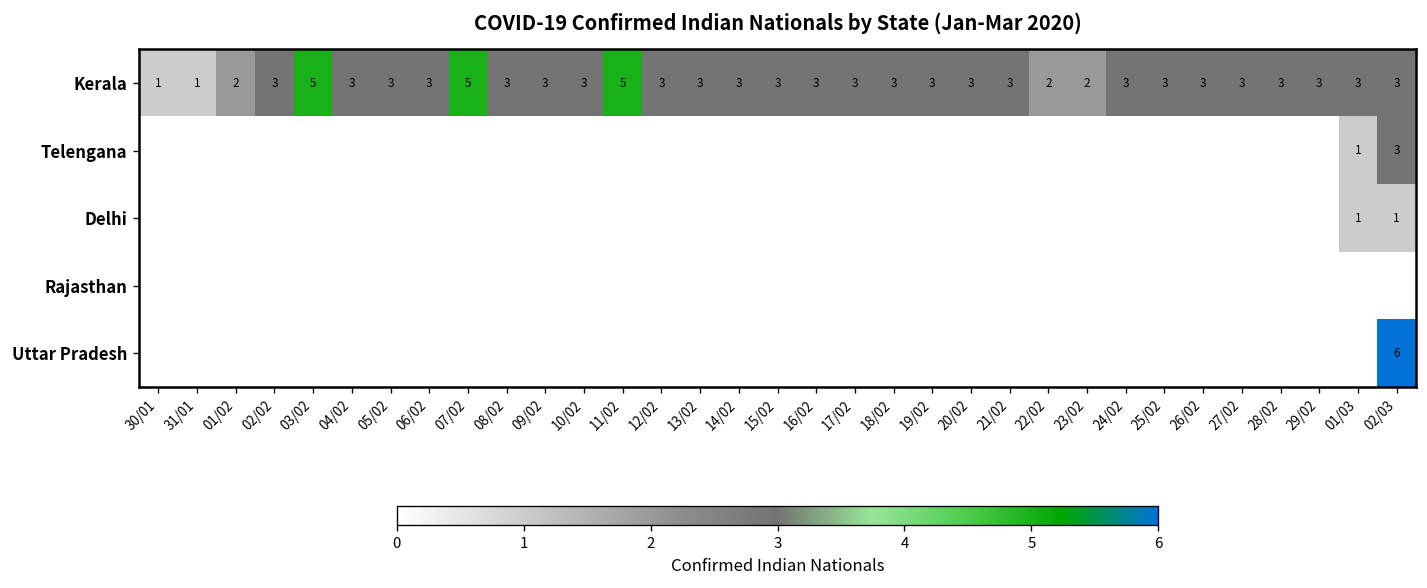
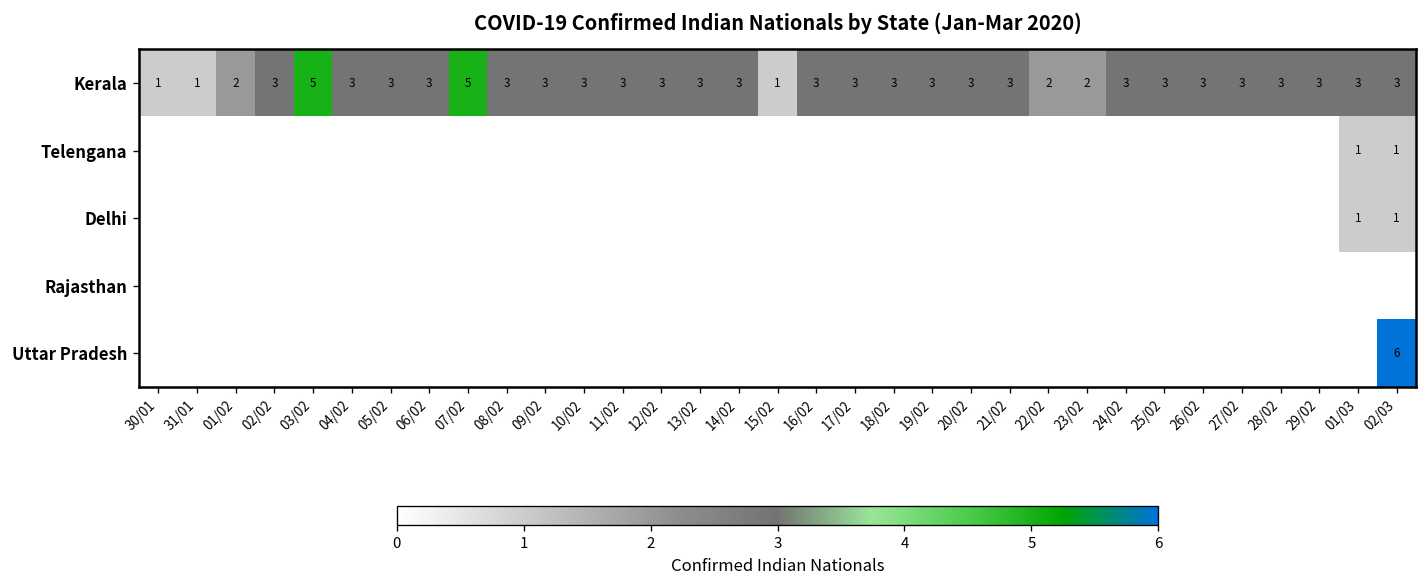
  {
    "Kerala": {
      "30/01": 1,
      "31/01": 1,
      "01/02": 2,
      "02/02": 3,
      "03/02": 5,
      "04/02": 3,
      "05/02": 3,
      "06/02": 3,
      "07/02": 5,
      "08/02": 3,
      "09/02": 3,
      "10/02": 3,
-     "11/02": 5,
+     "11/02": 3,
      "12/02": 3,
      "13/02": 3,
      "14/02": 3,
-     "15/02": 3,
+     "15/02": 1,
      "16/02": 3,
      "17/02": 3,
      "18/02": 3,
      "19/02": 3,
      "20/02": 3,
      "21/02": 3,
      "22/02": 2,
      "23/02": 2,
      "24/02": 3,
      "25/02": 3,
      "26/02": 3,
      "27/02": 3,
      "28/02": 3,
      "29/02": 3,
      "01/03": 3,
      "02/03": 3
    },
    "Telengana": {
      "01/03": 1,
-     "02/03": 3
+     "02/03": 1
    },
    "Delhi": {
      "01/03": 1,
      "02/03": 1
    },
    "Uttar Pradesh": {
      "02/03": 6
    }
  }
